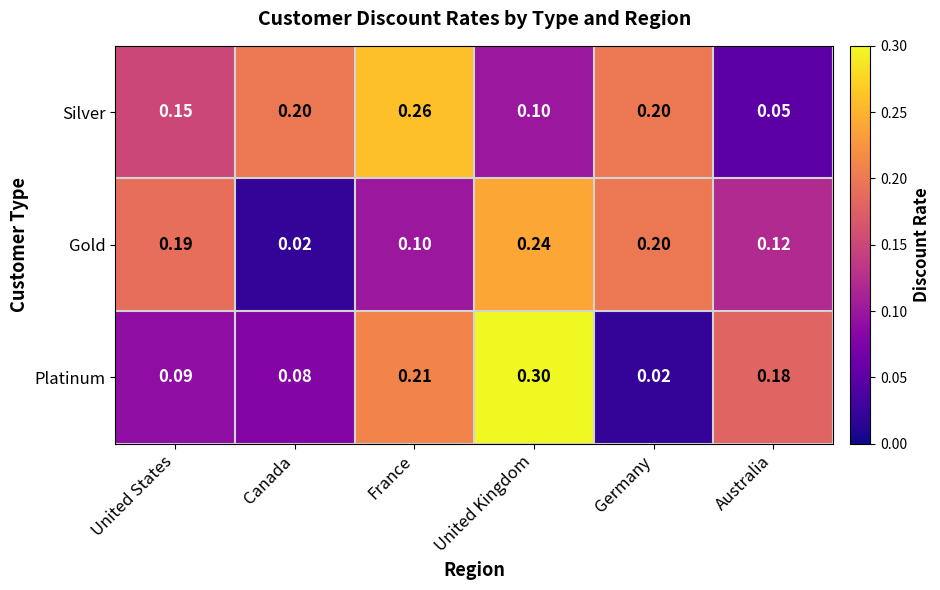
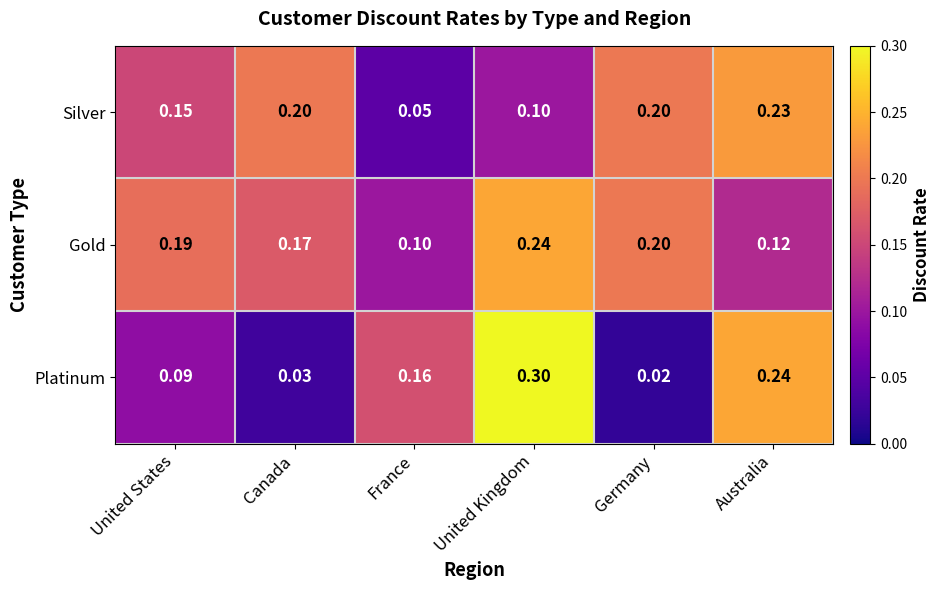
  {
    "Silver": {
      "United States": 0.15,
      "Canada": 0.20,
-     "France": 0.26,
+     "France": 0.05,
      "United Kingdom": 0.10,
      "Germany": 0.20,
-     "Australia": 0.05
+     "Australia": 0.23
    },
    "Gold": {
      "United States": 0.19,
-     "Canada": 0.02,
+     "Canada": 0.17,
      "France": 0.10,
      "United Kingdom": 0.24,
      "Germany": 0.20,
      "Australia": 0.12
    },
    "Platinum": {
      "United States": 0.09,
-     "Canada": 0.08,
-     "France": 0.21,
+     "Canada": 0.03,
+     "France": 0.16,
      "United Kingdom": 0.30,
      "Germany": 0.02,
-     "Australia": 0.18
+     "Australia": 0.24
    }
  }
